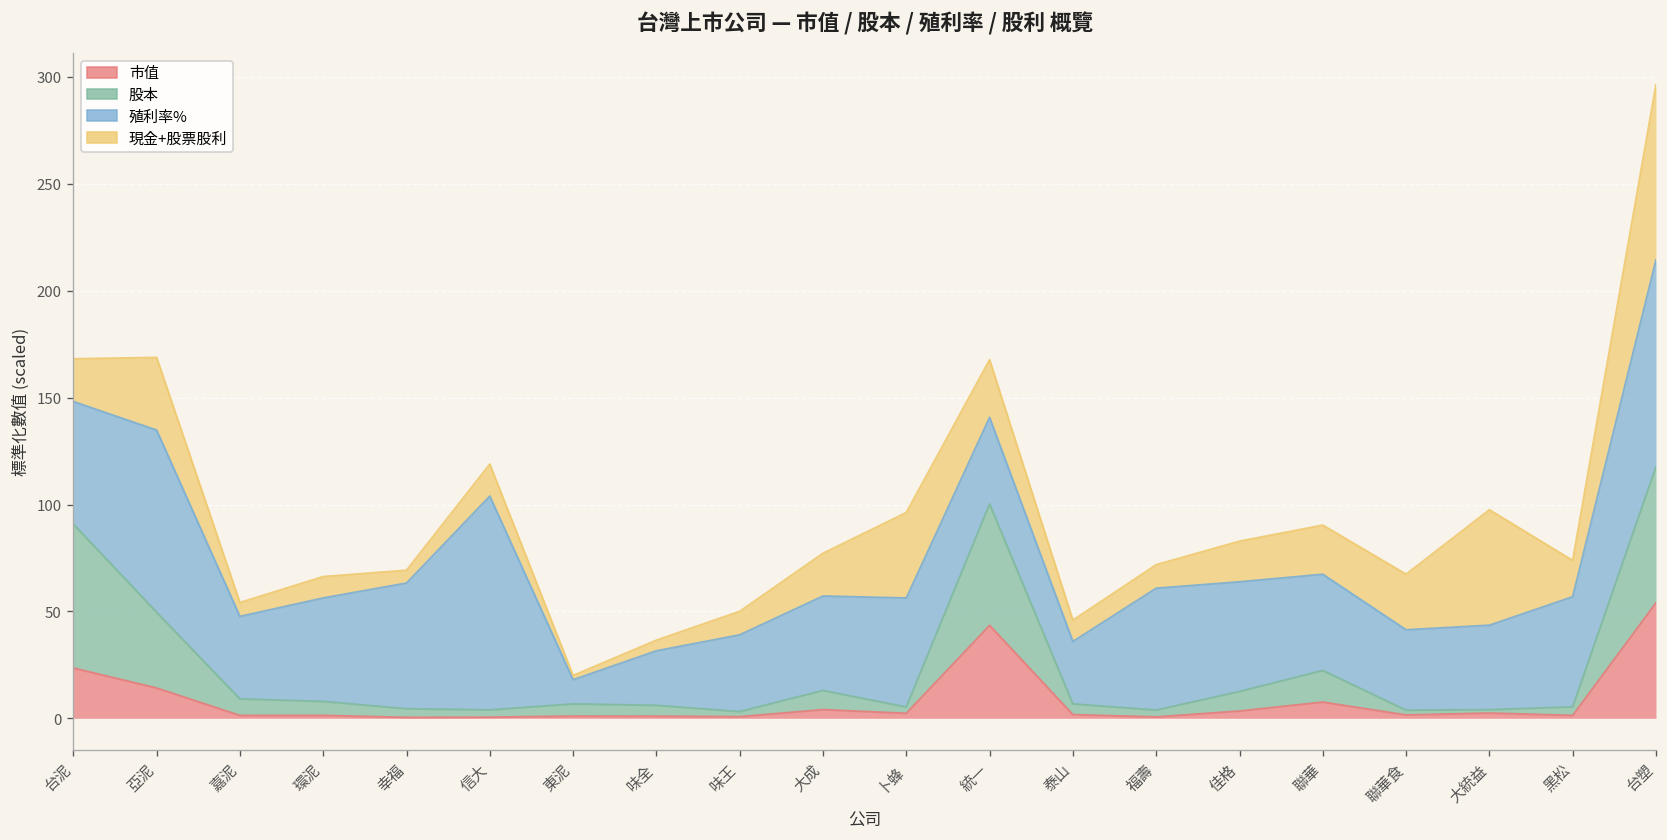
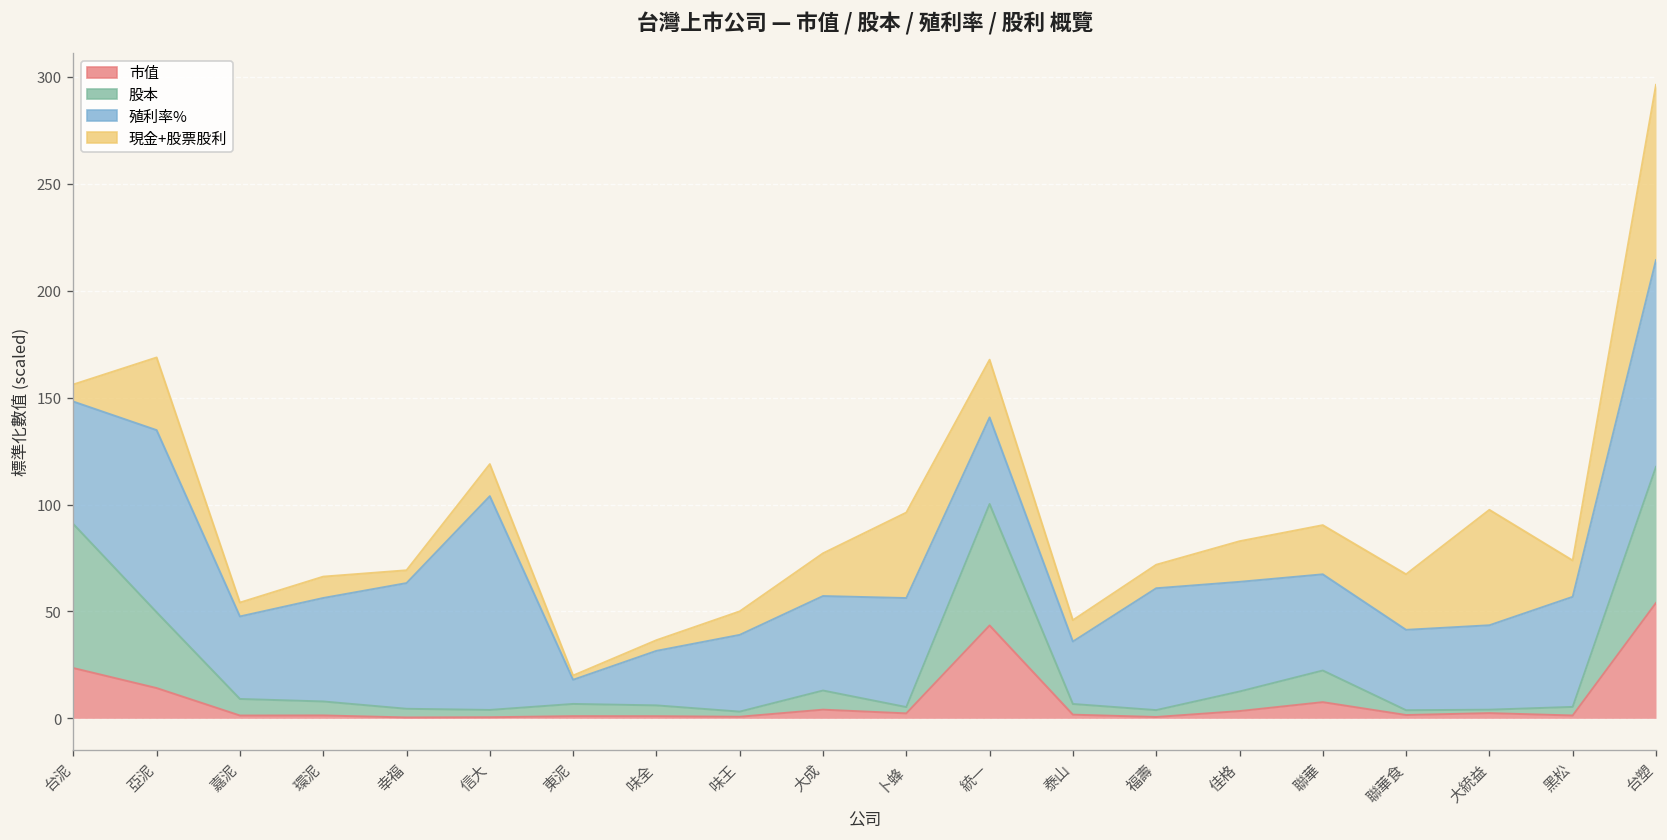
  {
    "市值": {
      "台泥": 24,
      "亞泥": 14,
      "嘉泥": 1,
      "環泥": 1,
      "幸福": 0,
      "信大": 1,
      "東泥": 1,
      "味全": 1,
      "味王": 1,
      "大成": 4,
      "卜蜂": 2,
      "統一": 43,
      "泰山": 2,
      "福壽": 1,
      "佳格": 3,
      "聯華": 8,
      "聯華食": 2,
      "大統益": 2,
      "黑松": 1,
      "台塑": 54
    },
    "現金+股票股利": {
-     "台泥": 20,
+     "台泥": 8,
      "亞泥": 34,
      "嘉泥": 7,
      "環泥": 10,
      "幸福": 6,
      "信大": 15,
      "東泥": 2,
      "味全": 5,
      "味王": 11,
      "大成": 20,
      "卜蜂": 40,
      "統一": 27,
      "泰山": 10,
      "福壽": 11,
      "佳格": 19,
      "聯華": 23,
      "聯華食": 26,
      "大統益": 54,
      "黑松": 17,
      "台塑": 82
    }
  }
